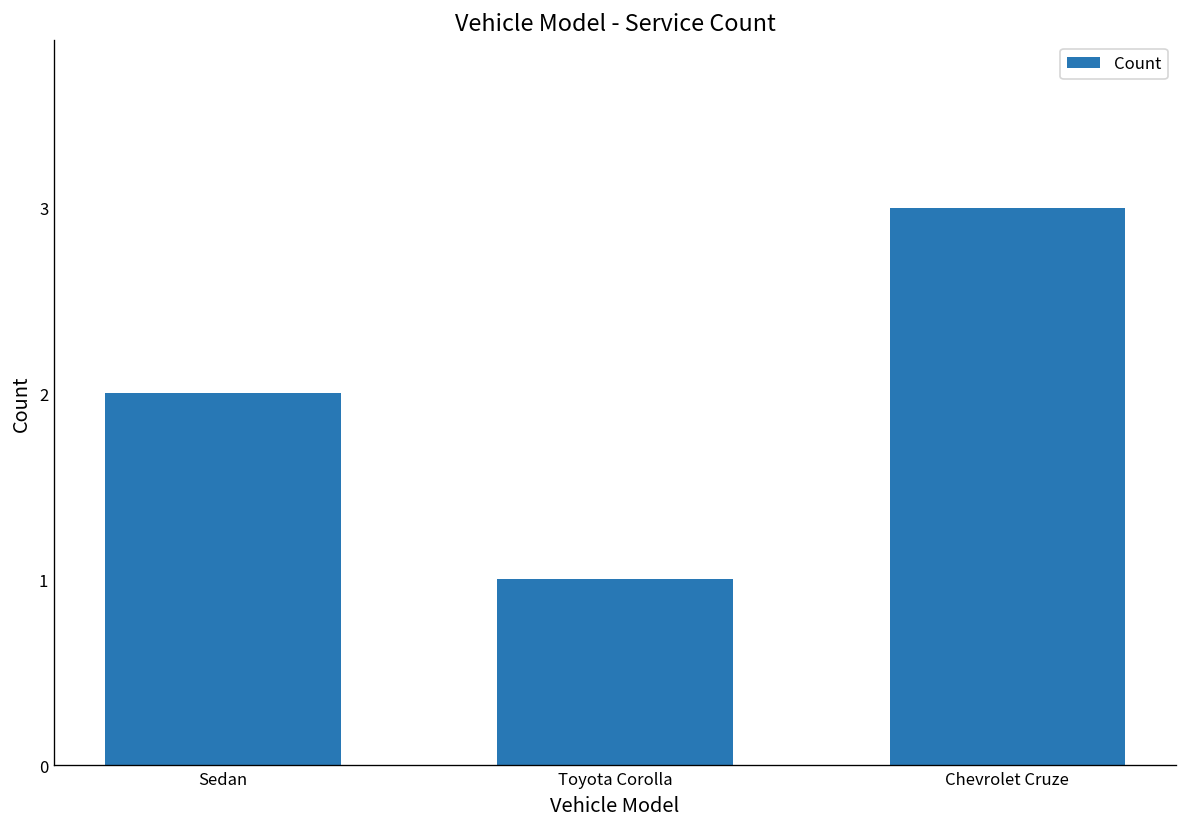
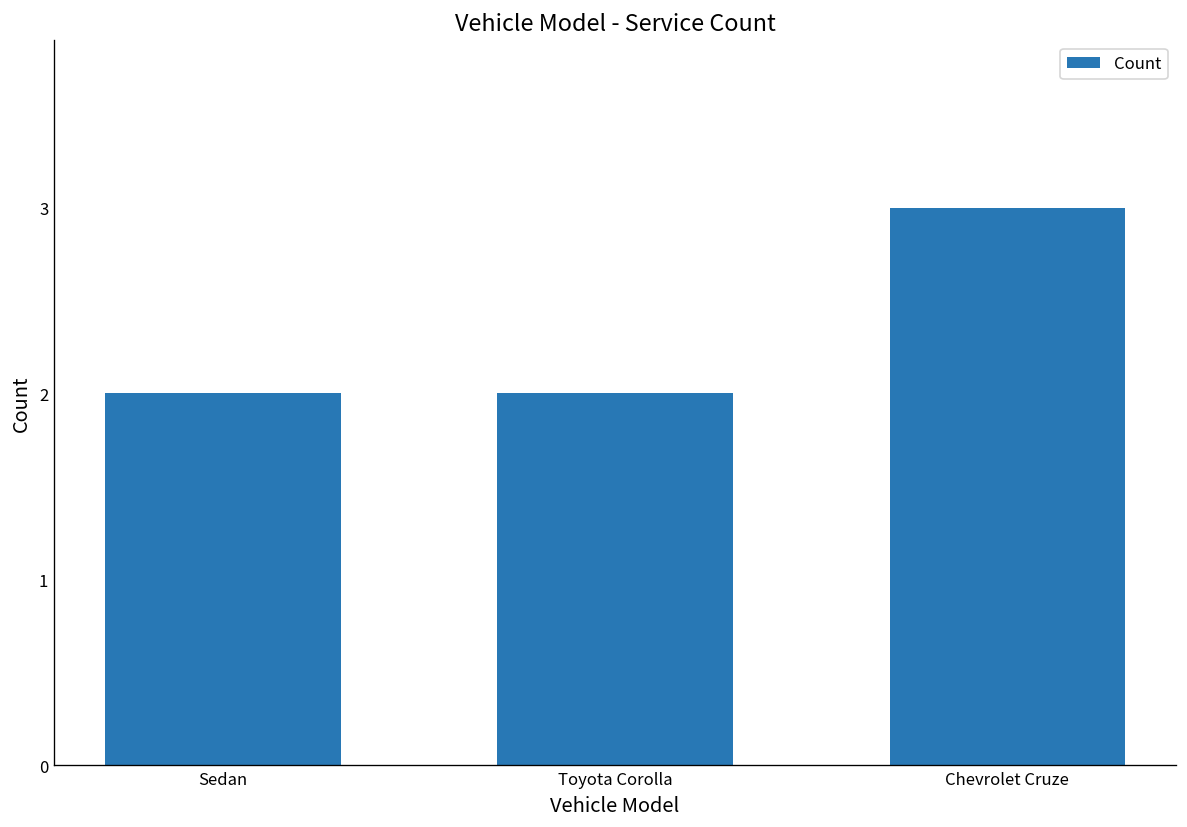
  {
    "Sedan": 2,
-   "Toyota Corolla": 1,
+   "Toyota Corolla": 2,
    "Chevrolet Cruze": 3
  }
